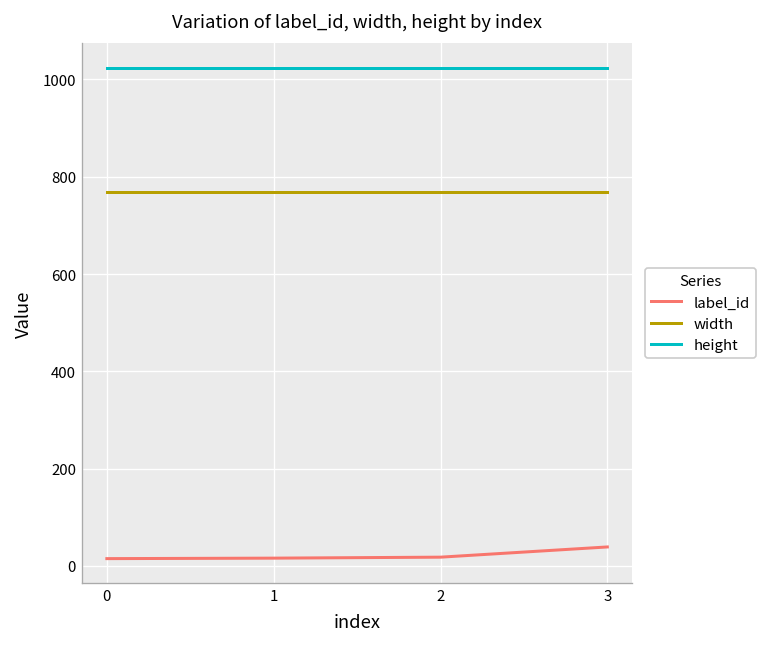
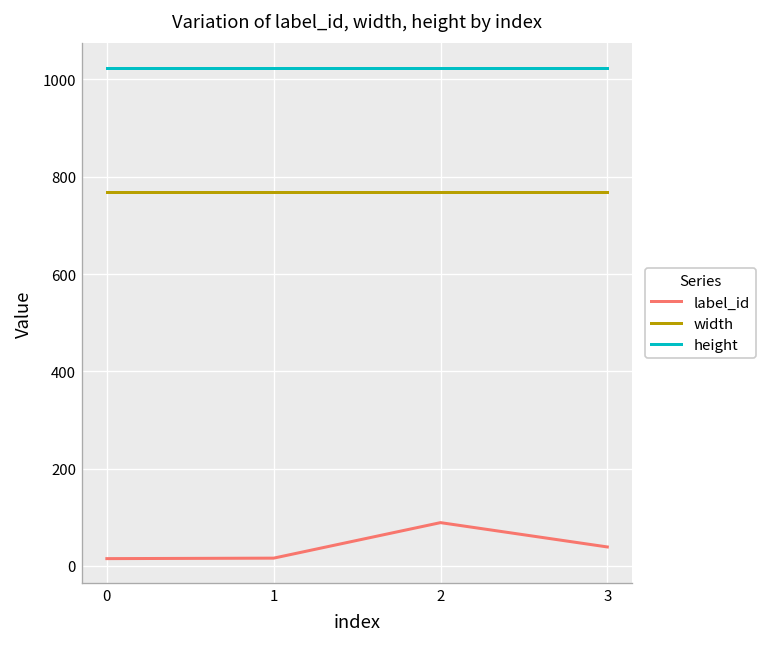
  {
    "label_id": {
      "0": 20,
      "1": 20,
-     "2": 20,
+     "2": 90,
      "3": 40
    },
    "width": {
      "0": 770,
      "1": 770,
      "2": 770,
      "3": 770
    },
    "height": {
      "0": 1020,
      "1": 1020,
      "2": 1020,
      "3": 1020
    }
  }
